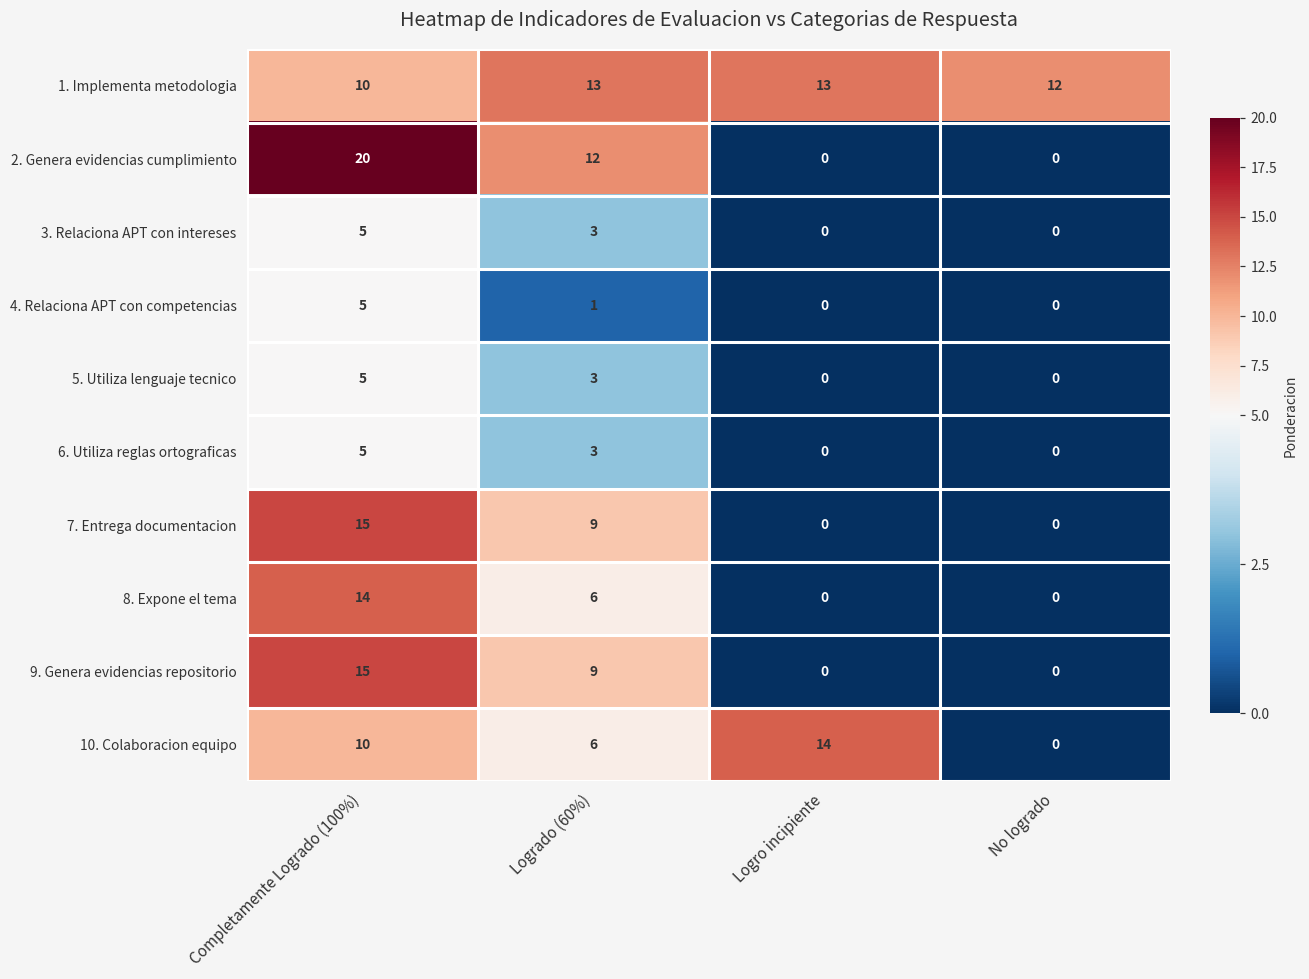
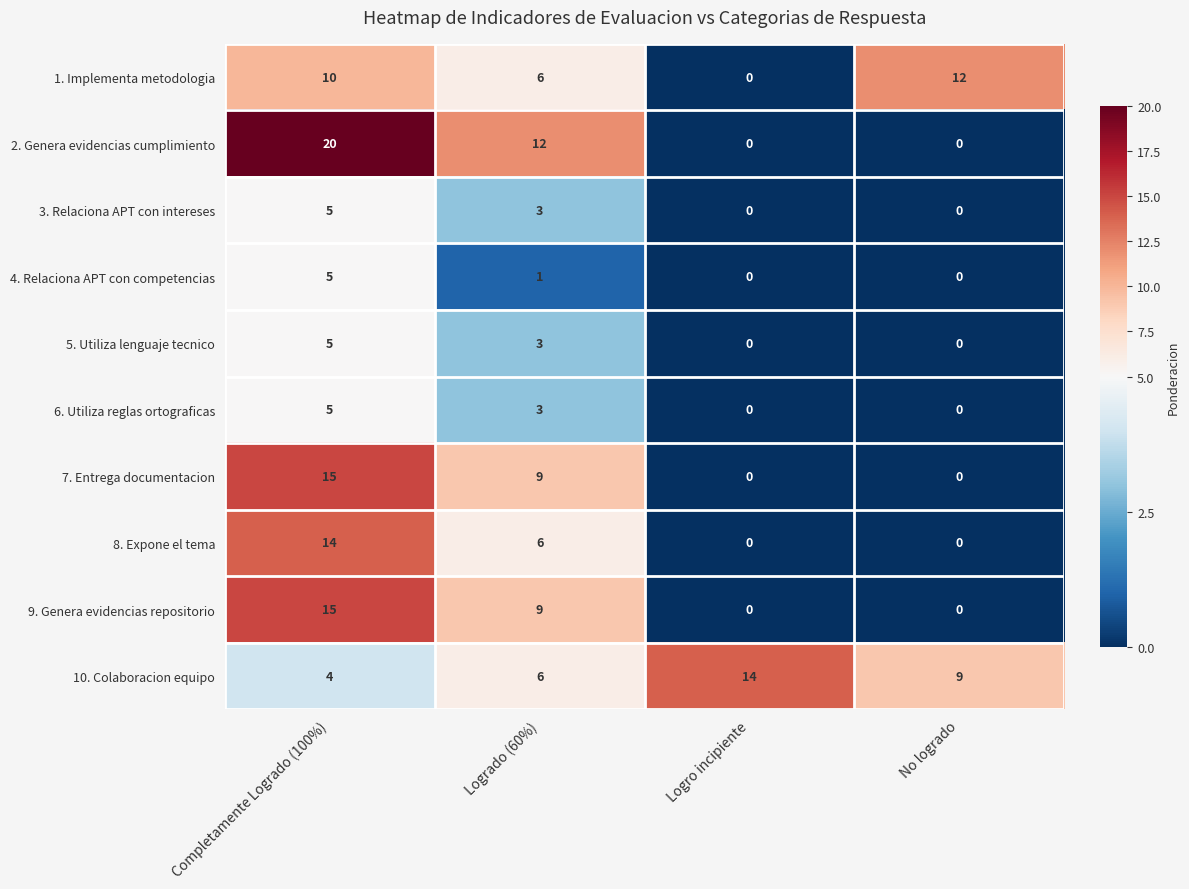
  {
    "1. Implementa metodologia": {
      "Completamente Logrado (100%)": 10,
-     "Logrado (60%)": 13,
-     "Logro incipiente": 13,
+     "Logrado (60%)": 6,
+     "Logro incipiente": 0,
      "No logrado": 12
    },
    "2. Genera evidencias cumplimiento": {
      "Completamente Logrado (100%)": 20,
      "Logrado (60%)": 12,
      "Logro incipiente": 0,
      "No logrado": 0
    },
    "3. Relaciona APT con intereses": {
      "Completamente Logrado (100%)": 5,
      "Logrado (60%)": 3,
      "Logro incipiente": 0,
      "No logrado": 0
    },
    "4. Relaciona APT con competencias": {
      "Completamente Logrado (100%)": 5,
      "Logrado (60%)": 1,
      "Logro incipiente": 0,
      "No logrado": 0
    },
    "5. Utiliza lenguaje tecnico": {
      "Completamente Logrado (100%)": 5,
      "Logrado (60%)": 3,
      "Logro incipiente": 0,
      "No logrado": 0
    },
    "6. Utiliza reglas ortograficas": {
      "Completamente Logrado (100%)": 5,
      "Logrado (60%)": 3,
      "Logro incipiente": 0,
      "No logrado": 0
    },
    "7. Entrega documentacion": {
      "Completamente Logrado (100%)": 15,
      "Logrado (60%)": 9,
      "Logro incipiente": 0,
      "No logrado": 0
    },
    "8. Expone el tema": {
      "Completamente Logrado (100%)": 14,
      "Logrado (60%)": 6,
      "Logro incipiente": 0,
      "No logrado": 0
    },
    "9. Genera evidencias repositorio": {
      "Completamente Logrado (100%)": 15,
      "Logrado (60%)": 9,
      "Logro incipiente": 0,
      "No logrado": 0
    },
    "10. Colaboracion equipo": {
-     "Completamente Logrado (100%)": 10,
+     "Completamente Logrado (100%)": 4,
      "Logrado (60%)": 6,
      "Logro incipiente": 14,
-     "No logrado": 0
+     "No logrado": 9
    }
  }
